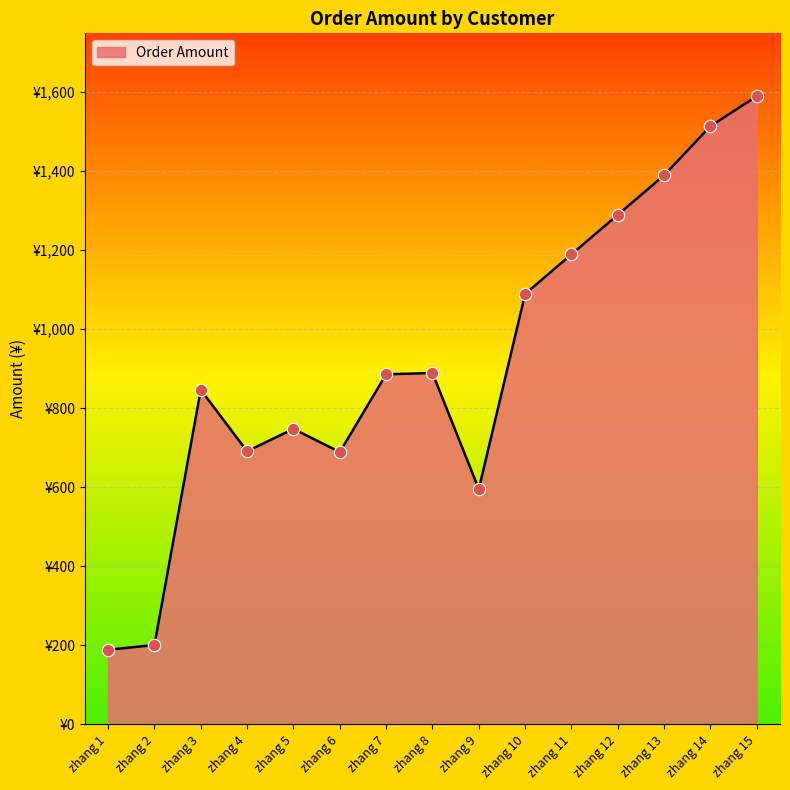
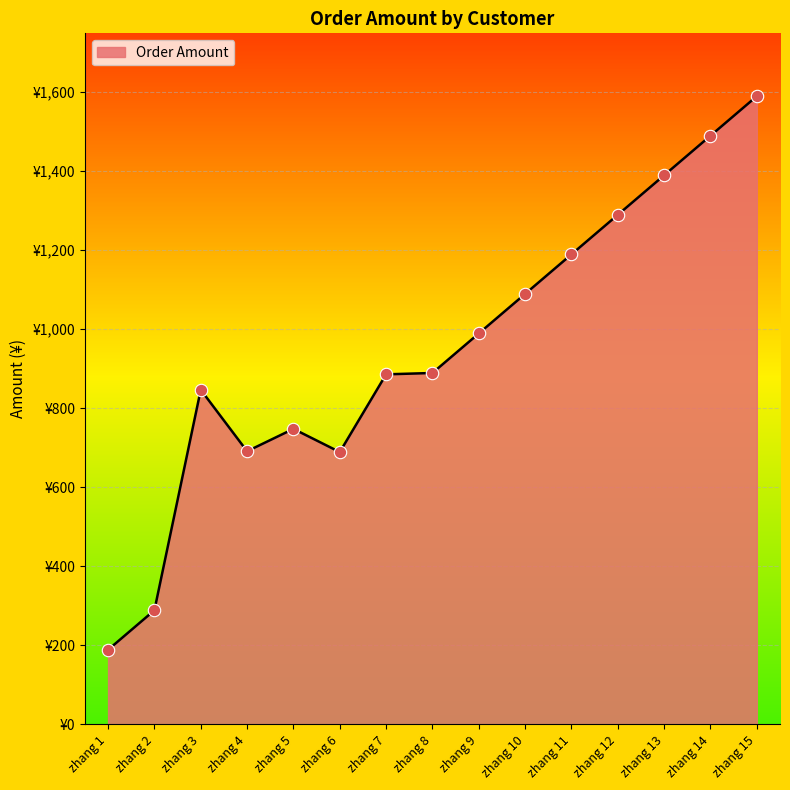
  {
    "zhang 1": "¥190",
-   "zhang 2": "¥200",
+   "zhang 2": "¥290",
    "zhang 3": "¥850",
    "zhang 4": "¥690",
    "zhang 5": "¥750",
    "zhang 6": "¥690",
    "zhang 7": "¥890",
    "zhang 8": "¥890",
-   "zhang 9": "¥600",
+   "zhang 9": "¥990",
    "zhang 10": "¥1,090",
    "zhang 11": "¥1,190",
    "zhang 12": "¥1,290",
    "zhang 13": "¥1,390",
-   "zhang 14": "¥1,510",
+   "zhang 14": "¥1,490",
    "zhang 15": "¥1,590"
  }
